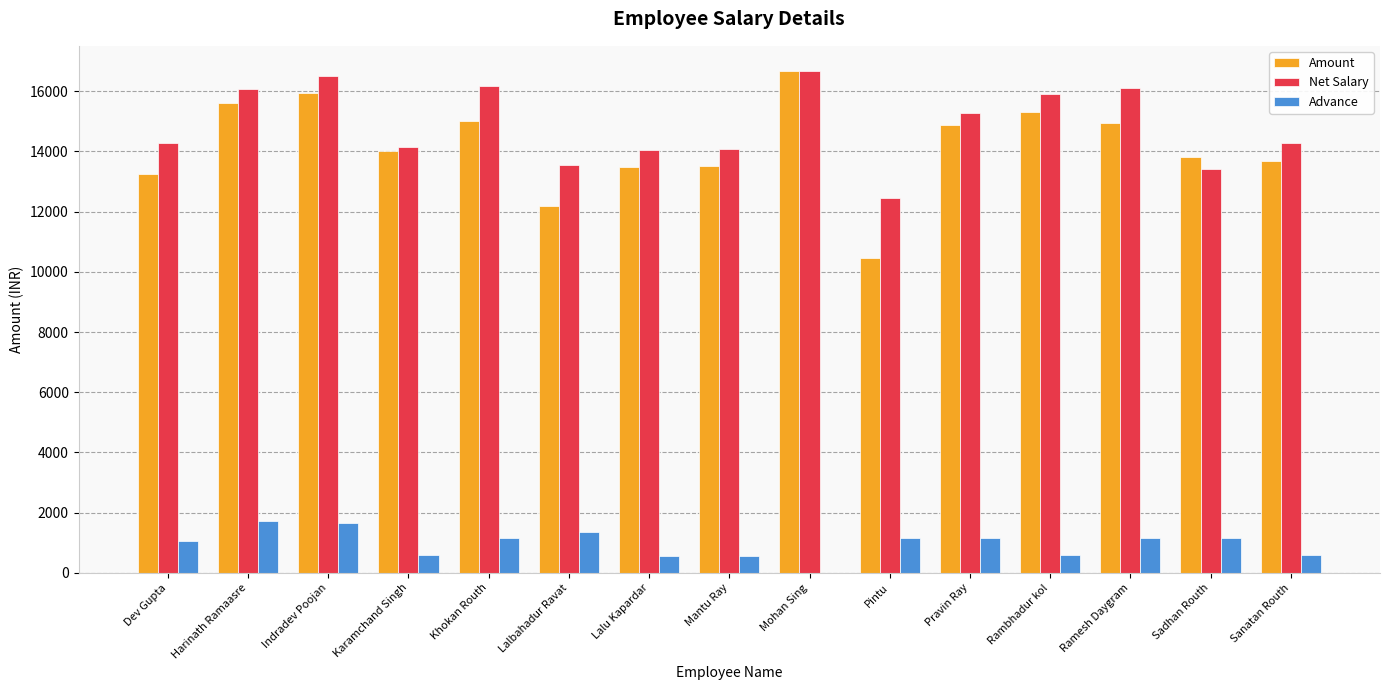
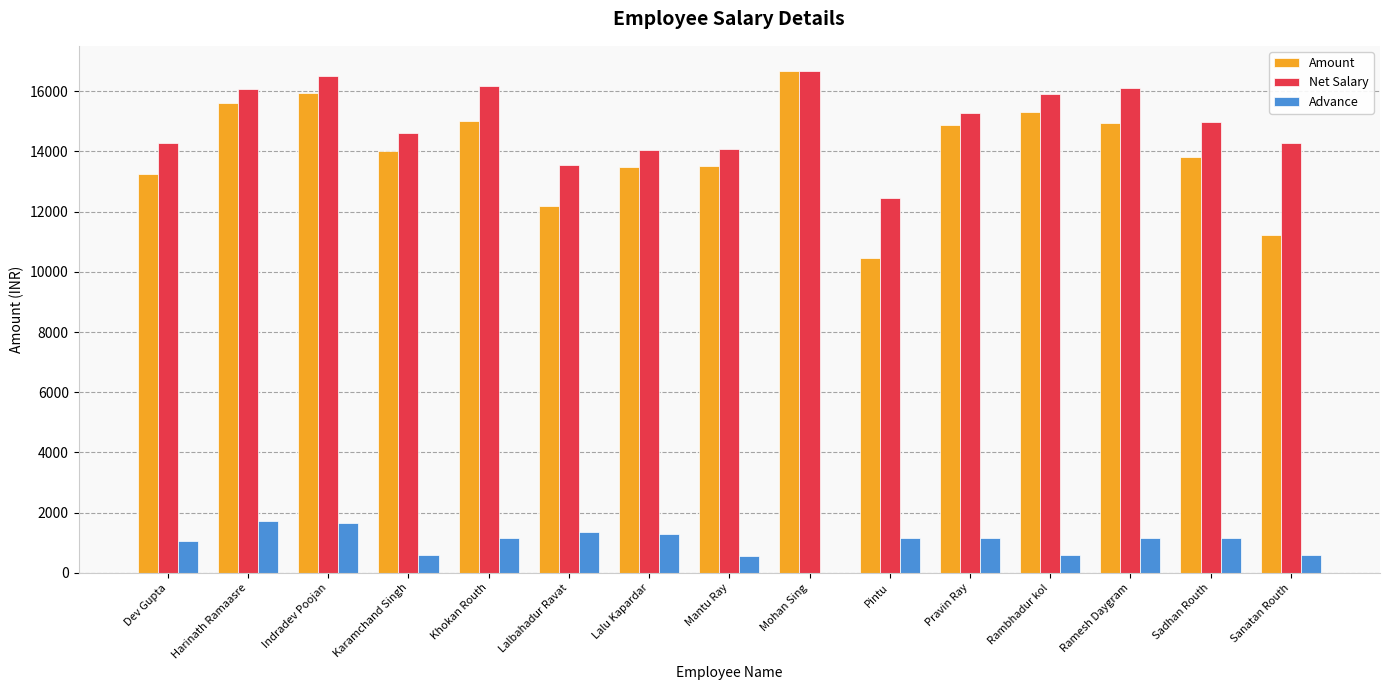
  {
    "Amount": {
      "Dev Gupta": 13200,
      "Harinath Ramaasre": 15600,
      "Indradev Poojan": 16000,
      "Karamchand Singh": 14000,
      "Khokan Routh": 15000,
      "Lalbahadur Ravat": 12200,
      "Lalu Kapardar": 13500,
      "Mantu Ray": 13500,
      "Mohan Sing": 16700,
      "Pintu": 10500,
      "Pravin Ray": 14900,
      "Rambhadur kol": 15300,
      "Ramesh Daygram": 14900,
      "Sadhan Routh": 13800,
-     "Sanatan Routh": 13700
+     "Sanatan Routh": 11200
    },
    "Net Salary": {
      "Dev Gupta": 14300,
      "Harinath Ramaasre": 16100,
      "Indradev Poojan": 16500,
-     "Karamchand Singh": 14100,
+     "Karamchand Singh": 14600,
      "Khokan Routh": 16200,
      "Lalbahadur Ravat": 13500,
      "Lalu Kapardar": 14000,
      "Mantu Ray": 14100,
      "Mohan Sing": 16700,
      "Pintu": 12400,
      "Pravin Ray": 15300,
      "Rambhadur kol": 15900,
      "Ramesh Daygram": 16100,
-     "Sadhan Routh": 13400,
+     "Sadhan Routh": 15000,
      "Sanatan Routh": 14300
    },
    "Advance": {
      "Dev Gupta": 1100,
      "Harinath Ramaasre": 1700,
      "Indradev Poojan": 1600,
      "Karamchand Singh": 600,
      "Khokan Routh": 1200,
      "Lalbahadur Ravat": 1400,
-     "Lalu Kapardar": 600,
+     "Lalu Kapardar": 1300,
      "Mantu Ray": 600,
      "Mohan Sing": 0,
      "Pintu": 1200,
      "Pravin Ray": 1200,
      "Rambhadur kol": 600,
      "Ramesh Daygram": 1200,
      "Sadhan Routh": 1200,
      "Sanatan Routh": 600
    }
  }
